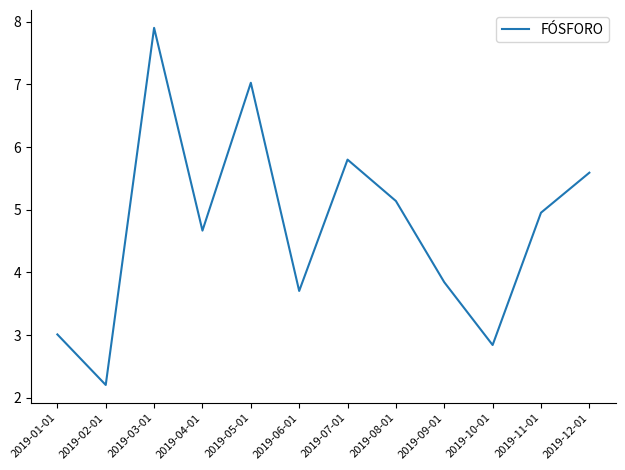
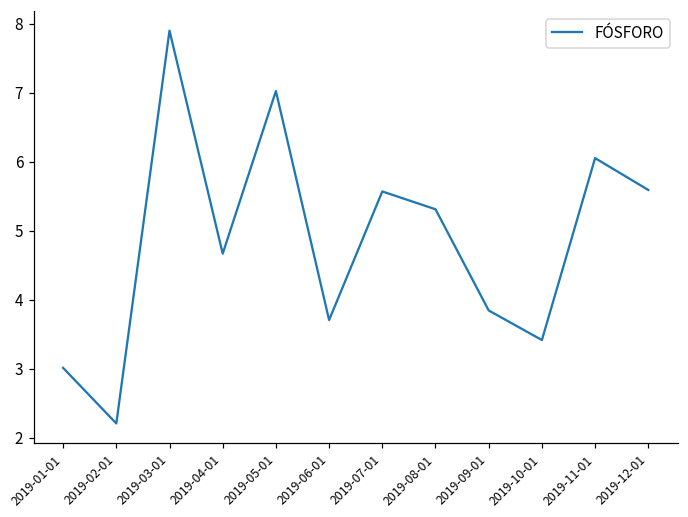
  {
    "2019-01-01": 3.0,
    "2019-02-01": 2.2,
    "2019-03-01": 7.9,
    "2019-04-01": 4.7,
    "2019-05-01": 7.0,
    "2019-06-01": 3.7,
-   "2019-07-01": 5.8,
-   "2019-08-01": 5.1,
+   "2019-07-01": 5.6,
+   "2019-08-01": 5.3,
    "2019-09-01": 3.8,
-   "2019-10-01": 2.8,
-   "2019-11-01": 5.0,
+   "2019-10-01": 3.4,
+   "2019-11-01": 6.1,
    "2019-12-01": 5.6
  }
